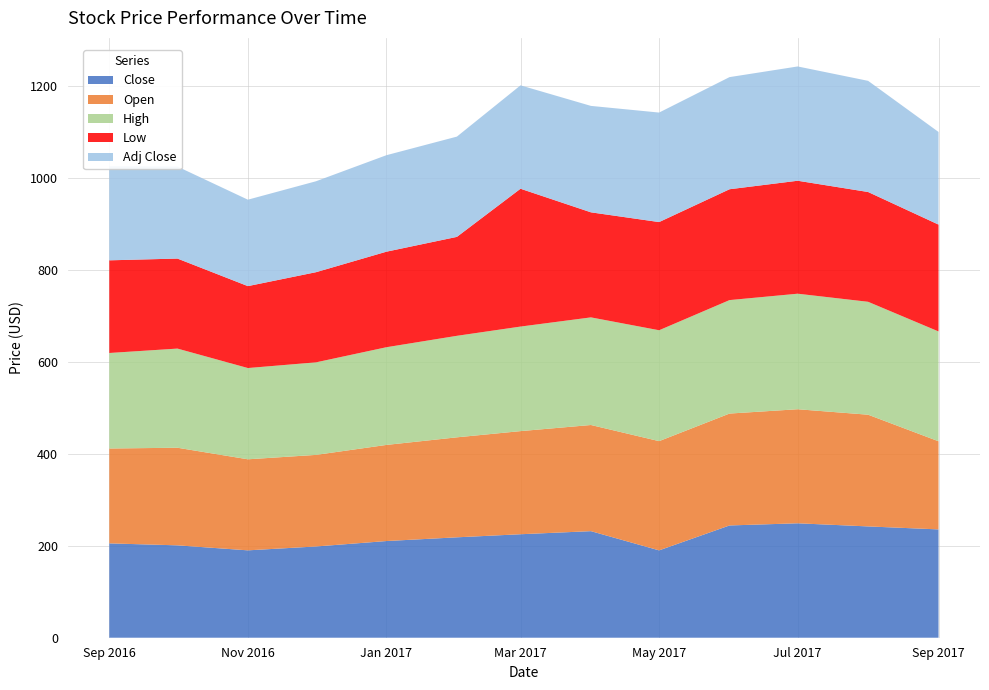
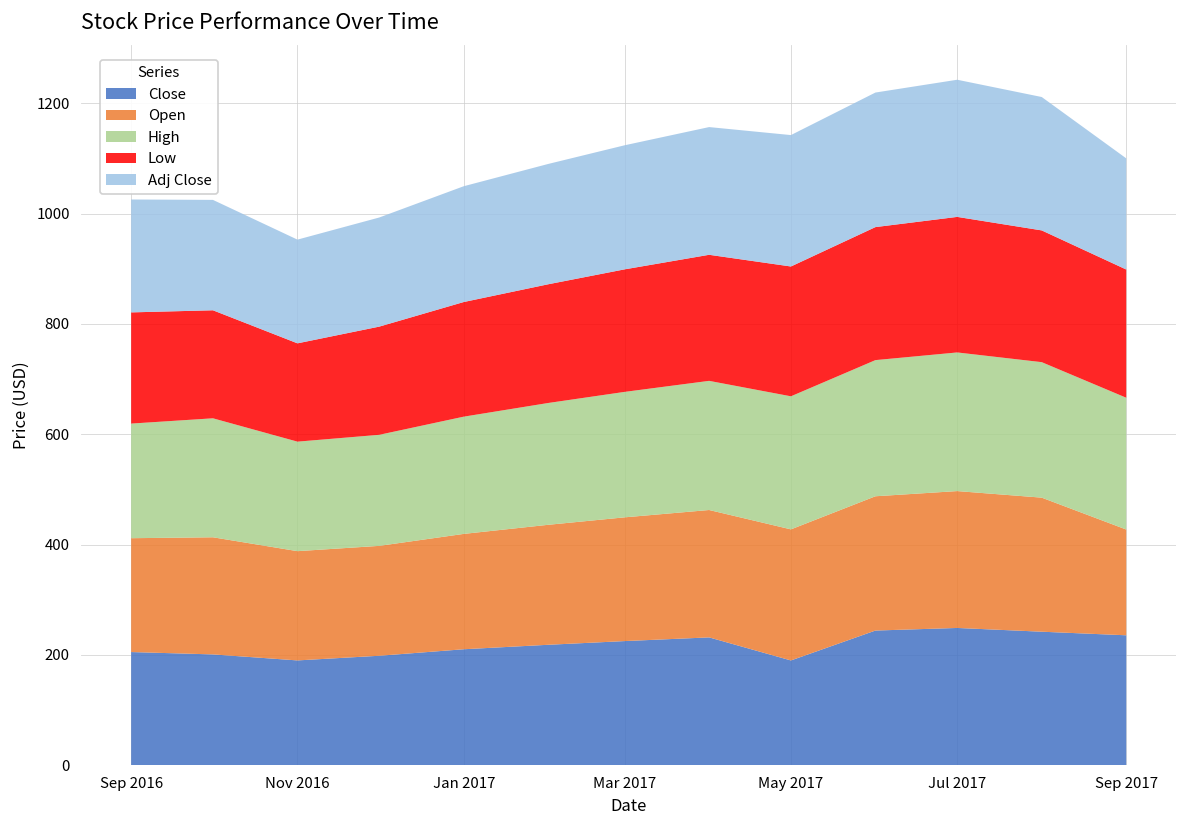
  {
    "Close": {
      "Sep 2016": 210,
      "Nov 2016": 190,
      "Jan 2017": 210,
      "Mar 2017": 230,
      "May 2017": 190,
      "Jul 2017": 250,
      "Sep 2017": 240
    },
    "Open": {
      "Sep 2016": 210,
      "Nov 2016": 200,
      "Jan 2017": 210,
      "Mar 2017": 220,
      "May 2017": 240,
      "Jul 2017": 250,
      "Sep 2017": 190
    },
    "High": {
      "Sep 2016": 210,
      "Nov 2016": 200,
      "Jan 2017": 210,
      "Mar 2017": 230,
      "May 2017": 240,
      "Jul 2017": 250,
      "Sep 2017": 240
    },
    "Low": {
      "Sep 2016": 200,
      "Nov 2016": 180,
      "Jan 2017": 210,
-     "Mar 2017": 300,
+     "Mar 2017": 220,
      "May 2017": 240,
      "Jul 2017": 250,
      "Sep 2017": 230
    },
    "Adj Close": {
      "Nov 2016": 190,
      "Jan 2017": 210,
      "Mar 2017": 220,
      "May 2017": 240,
      "Jul 2017": 250,
      "Sep 2017": 200
    }
  }
